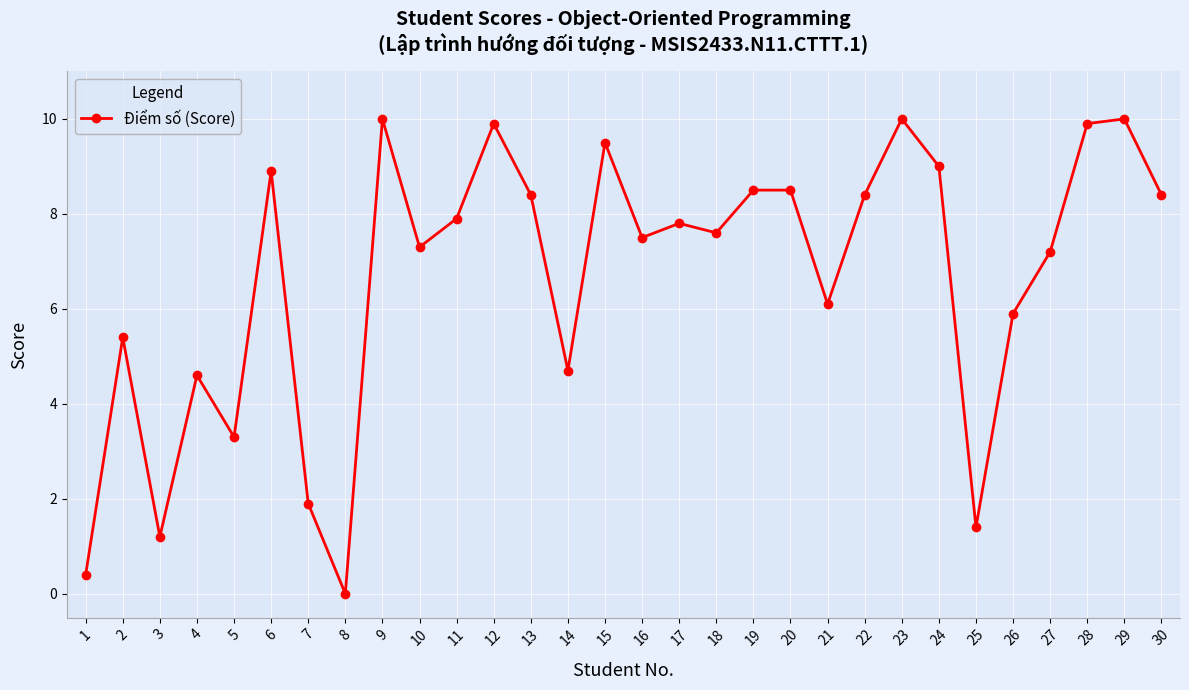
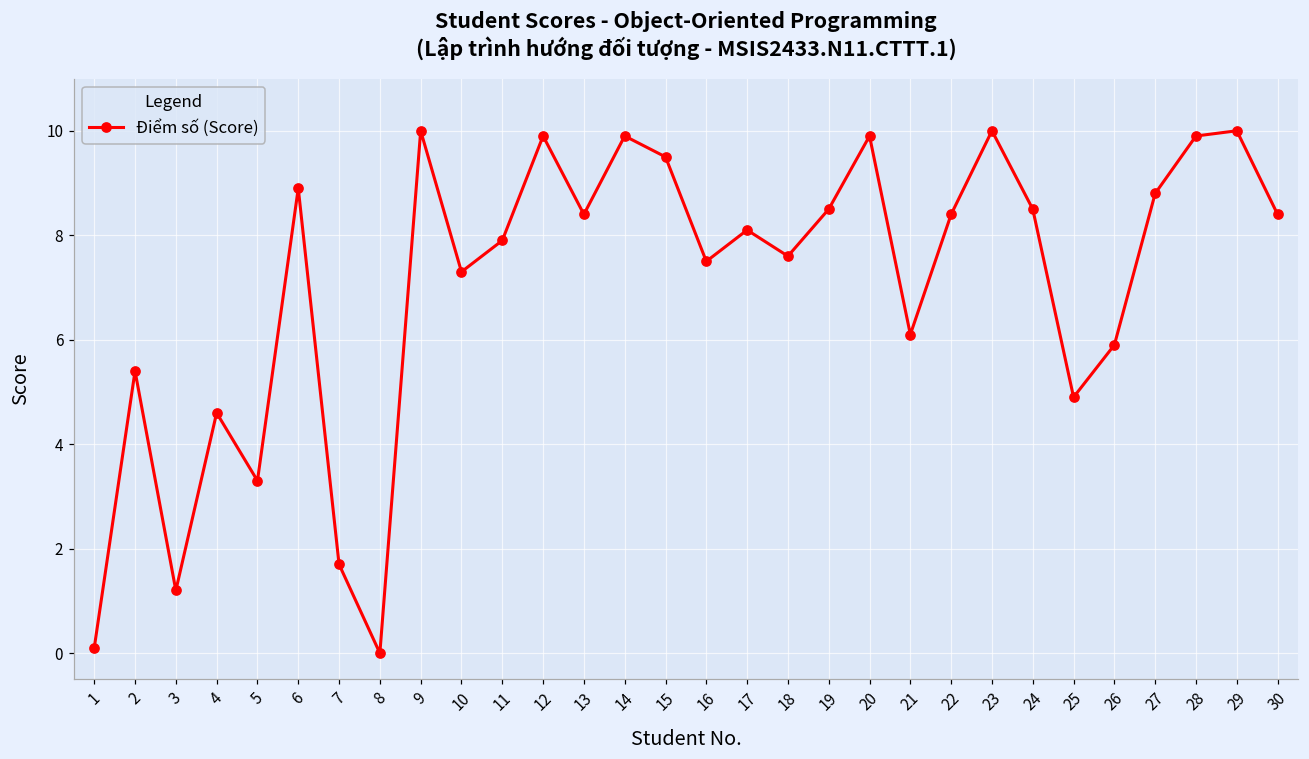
  {
-   "1": 0.4,
+   "1": 0.1,
    "2": 5.4,
    "3": 1.2,
    "4": 4.6,
    "5": 3.3,
    "6": 8.9,
-   "7": 1.9,
+   "7": 1.7,
    "8": 0.0,
    "9": 10.0,
    "10": 7.3,
    "11": 7.9,
    "12": 9.9,
    "13": 8.4,
-   "14": 4.7,
+   "14": 9.9,
    "15": 9.5,
    "16": 7.5,
-   "17": 7.8,
+   "17": 8.1,
    "18": 7.6,
    "19": 8.5,
-   "20": 8.5,
+   "20": 9.9,
    "21": 6.1,
    "22": 8.4,
    "23": 10.0,
-   "24": 9.0,
-   "25": 1.4,
+   "24": 8.5,
+   "25": 4.9,
    "26": 5.9,
-   "27": 7.2,
+   "27": 8.8,
    "28": 9.9,
    "29": 10.0,
    "30": 8.4
  }
